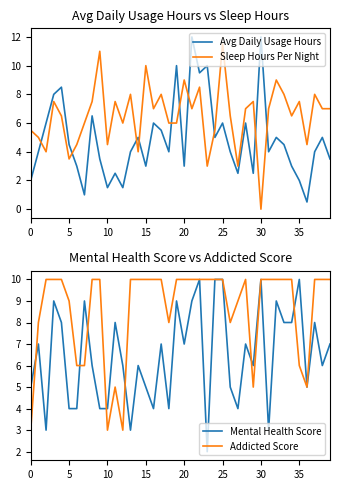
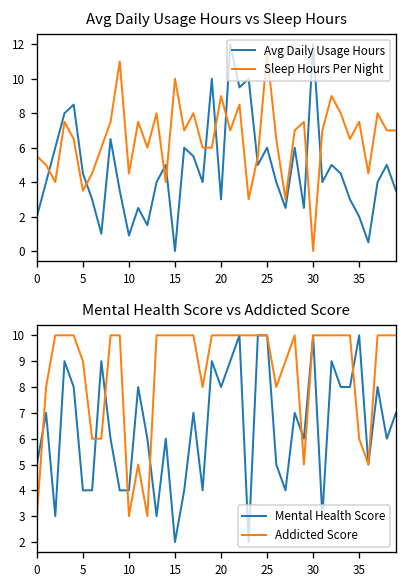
  {
    "Avg Daily Usage Hours vs Sleep Hours": {
      "Avg Daily Usage Hours": {
        "0": 2.0,
        "5": 4.5,
-       "10": 1.5,
-       "15": 3,
+       "10": 0.9,
+       "15": 0,
        "20": 3.0,
        "25": 6.0,
        "35": 2.0
      },
      "Sleep Hours Per Night": {
        "0": 5.5,
        "5": 3.5,
        "10": 4.5,
        "15": 10.0,
        "20": 9.0,
        "30": 0.0,
        "35": 7.5
      }
    },
    "Mental Health Score vs Addicted Score": {
      "Mental Health Score": {
        "0": 5,
        "5": 4,
        "10": 4,
-       "15": 5,
-       "20": 7,
+       "15": 2,
+       "20": 8,
        "35": 10
      },
      "Addicted Score": {
        "0": 3,
        "5": 9,
        "10": 3,
        "15": 10,
        "20": 10,
        "35": 6
      }
    }
  }
